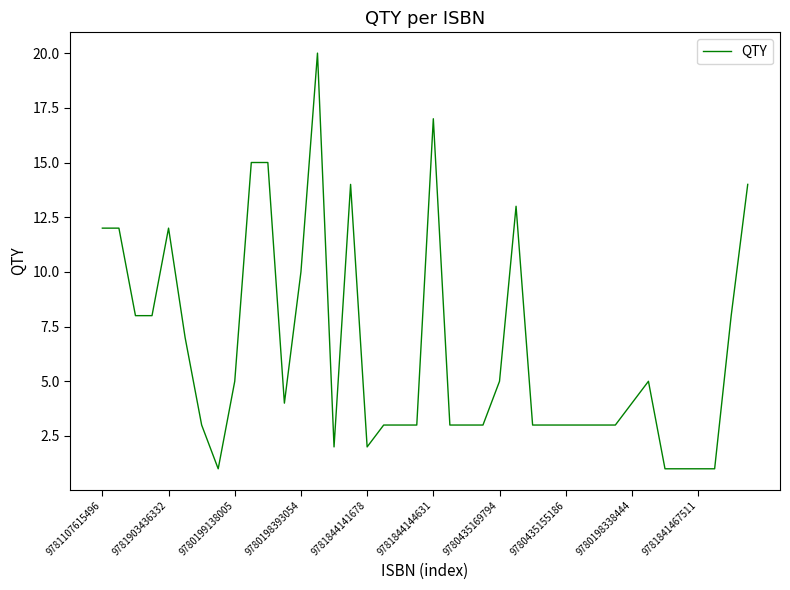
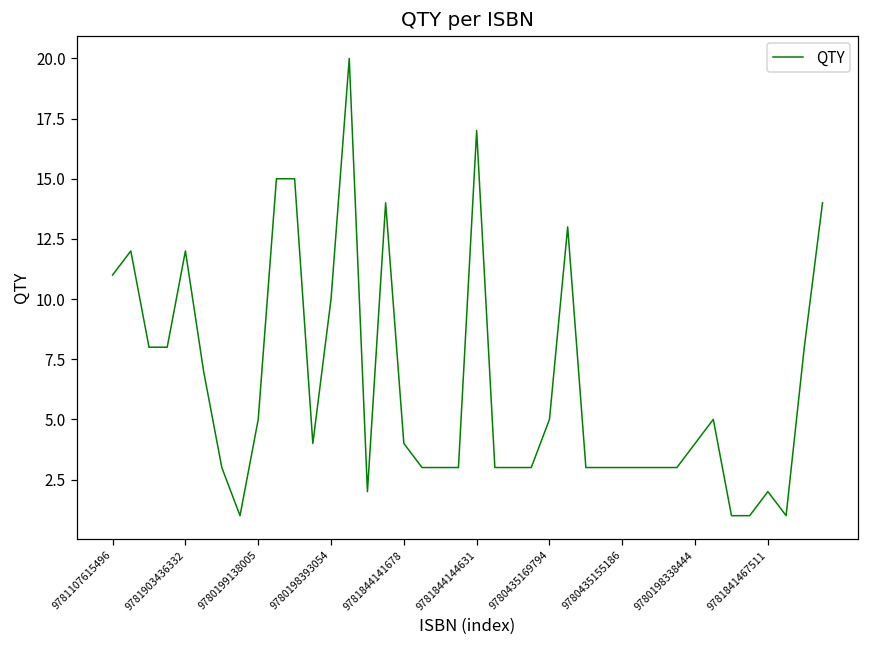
  {
-   "9781107615496": 12,
+   "9781107615496": 11,
    "9781903436332": 12,
    "9780199138005": 5,
    "9780198393054": 10,
-   "9781844141678": 2,
+   "9781844141678": 4,
    "9781844144631": 17,
    "9780435169794": 5,
    "9780435155186": 3,
    "9780198338444": 4,
-   "9781841467511": 1
+   "9781841467511": 2
  }
